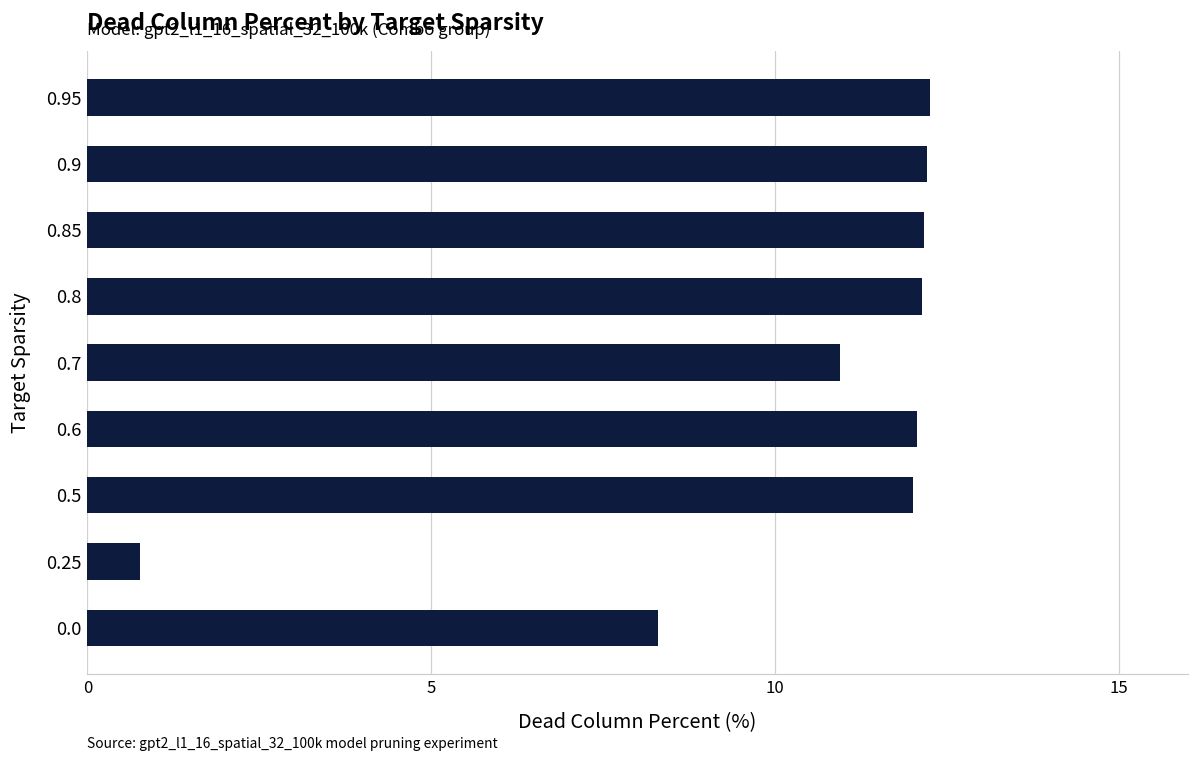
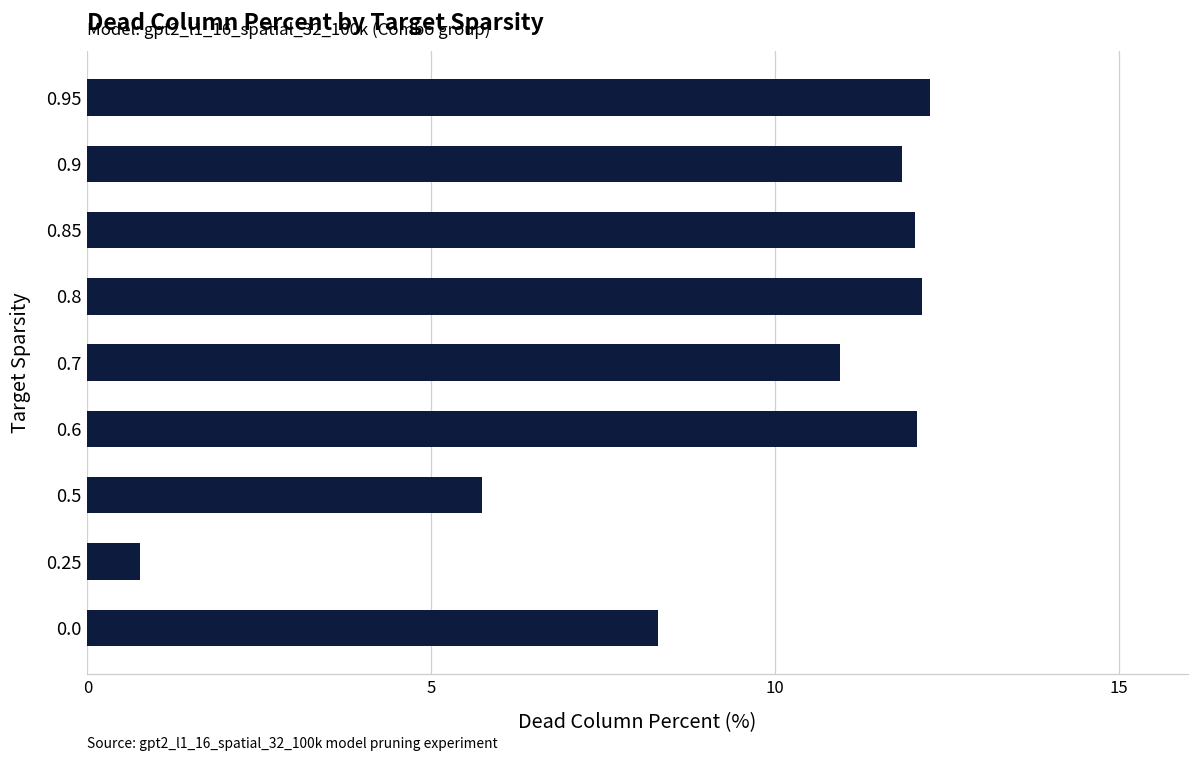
  {
    "0.95": 12.3,
-   "0.9": 12.2,
-   "0.85": 12.2,
+   "0.9": 11.8,
+   "0.85": 12.0,
    "0.8": 12.1,
    "0.7": 10.9,
    "0.6": 12.1,
-   "0.5": 12.0,
+   "0.5": 5.7,
    "0.25": 0.8,
    "0.0": 8.3
  }
